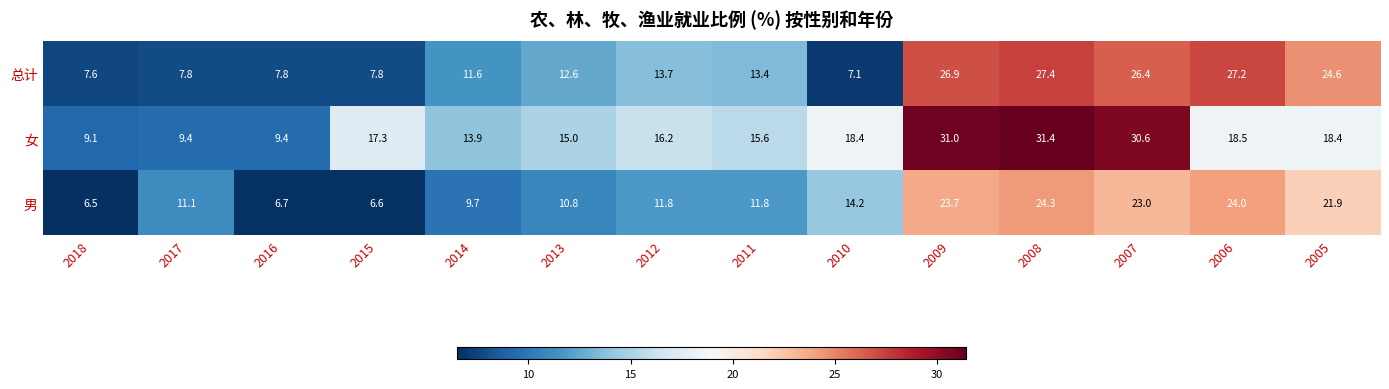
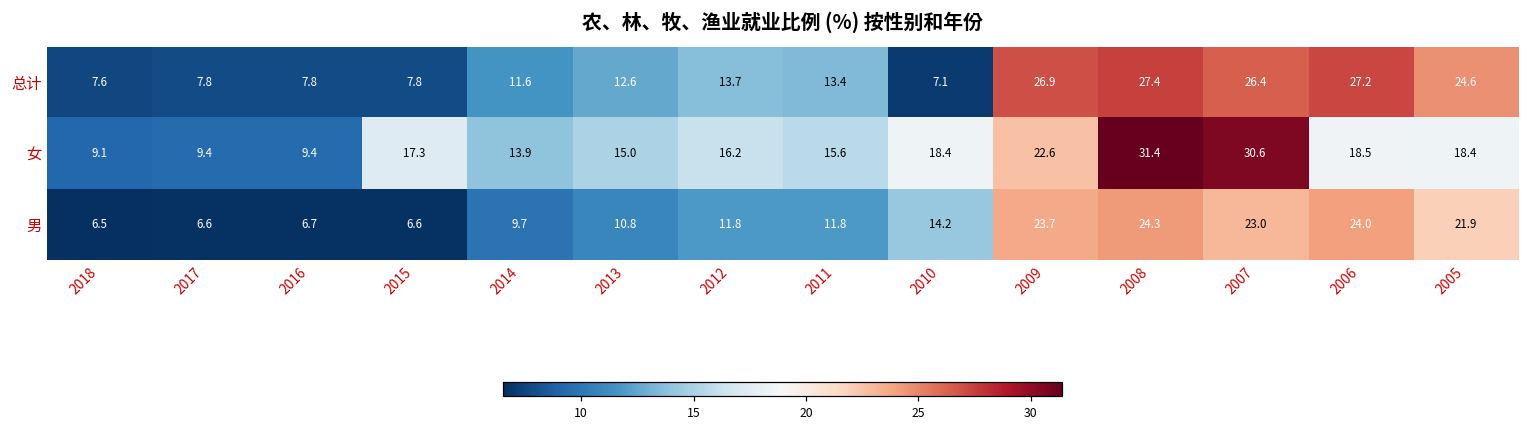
  {
    "总计": {
      "2018": 7.6,
      "2017": 7.8,
      "2016": 7.8,
      "2015": 7.8,
      "2014": 11.6,
      "2013": 12.6,
      "2012": 13.7,
      "2011": 13.4,
      "2010": 7.1,
      "2009": 26.9,
      "2008": 27.4,
      "2007": 26.4,
      "2006": 27.2,
      "2005": 24.6
    },
    "女": {
      "2018": 9.1,
      "2017": 9.4,
      "2016": 9.4,
      "2015": 17.3,
      "2014": 13.9,
      "2013": 15.0,
      "2012": 16.2,
      "2011": 15.6,
      "2010": 18.4,
-     "2009": 31.0,
+     "2009": 22.6,
      "2008": 31.4,
      "2007": 30.6,
      "2006": 18.5,
      "2005": 18.4
    },
    "男": {
      "2018": 6.5,
-     "2017": 11.1,
+     "2017": 6.6,
      "2016": 6.7,
      "2015": 6.6,
      "2014": 9.7,
      "2013": 10.8,
      "2012": 11.8,
      "2011": 11.8,
      "2010": 14.2,
      "2009": 23.7,
      "2008": 24.3,
      "2007": 23.0,
      "2006": 24.0,
      "2005": 21.9
    }
  }
